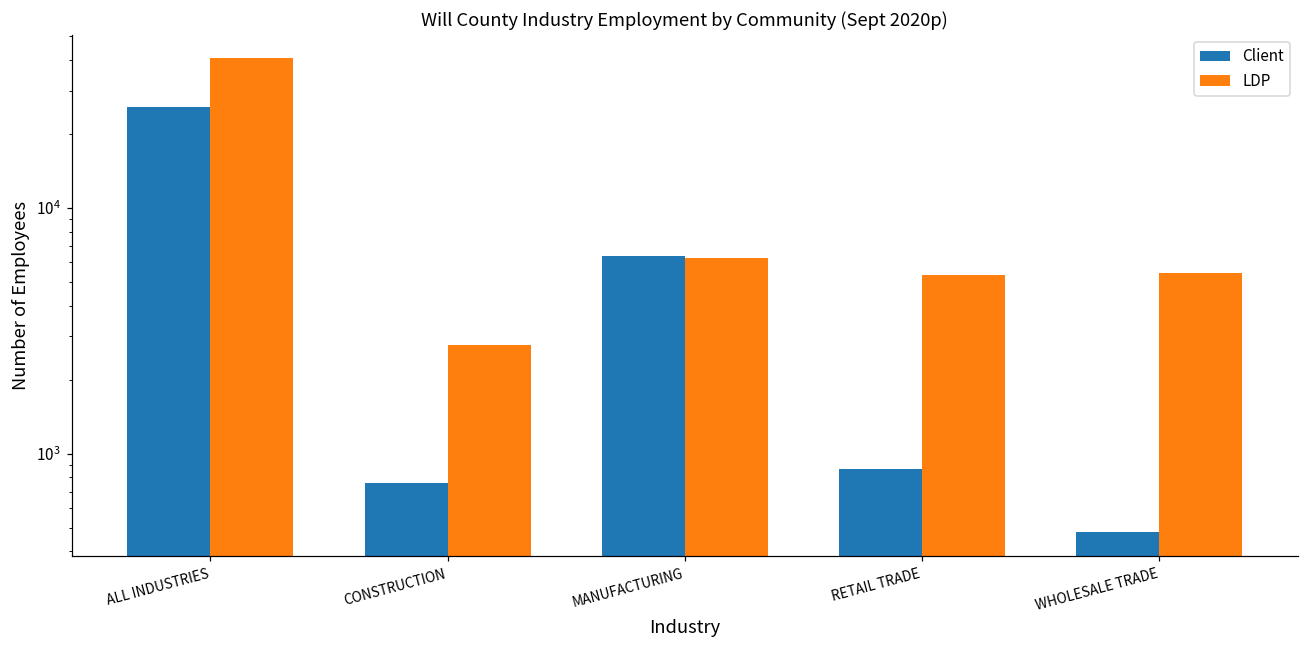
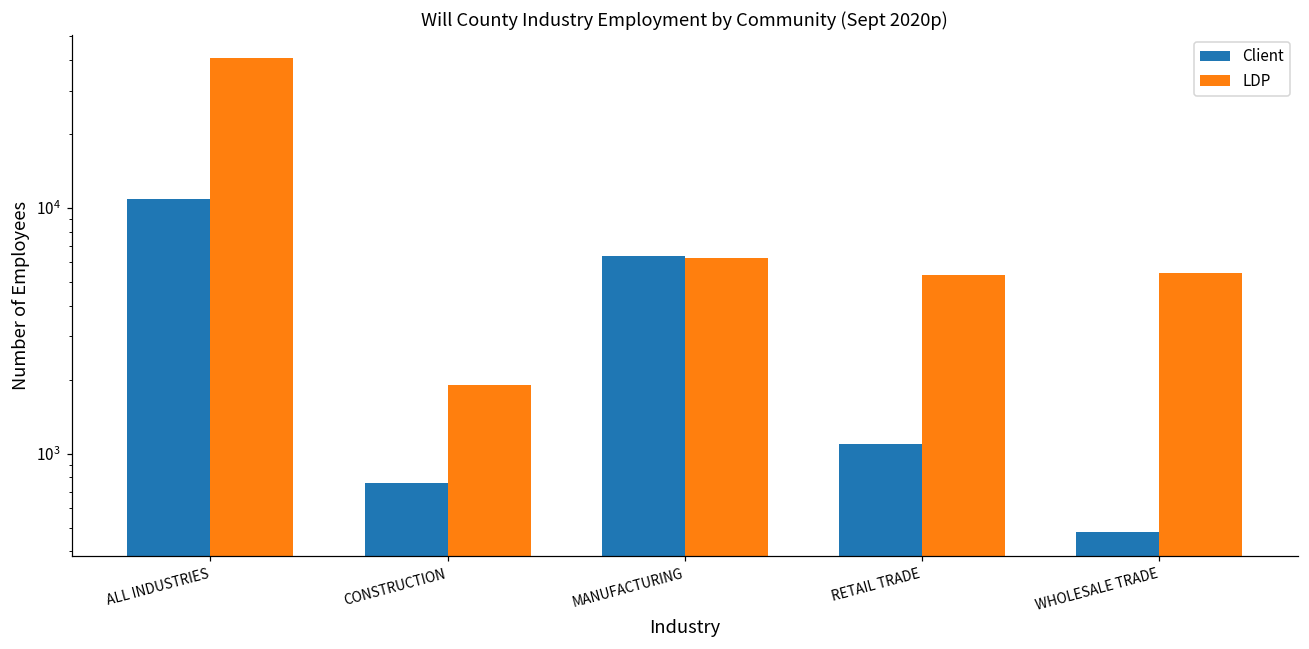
  {
    "Client": {
-     "ALL INDUSTRIES": 26000,
+     "ALL INDUSTRIES": 11000,
      "CONSTRUCTION": 760,
      "MANUFACTURING": 6400,
-     "RETAIL TRADE": 870,
+     "RETAIL TRADE": 1100,
      "WHOLESALE TRADE": 480
    },
    "LDP": {
      "ALL INDUSTRIES": 41000,
-     "CONSTRUCTION": 2800,
+     "CONSTRUCTION": 1900,
      "MANUFACTURING": 6300,
      "RETAIL TRADE": 5300,
      "WHOLESALE TRADE": 5400
    }
  }
